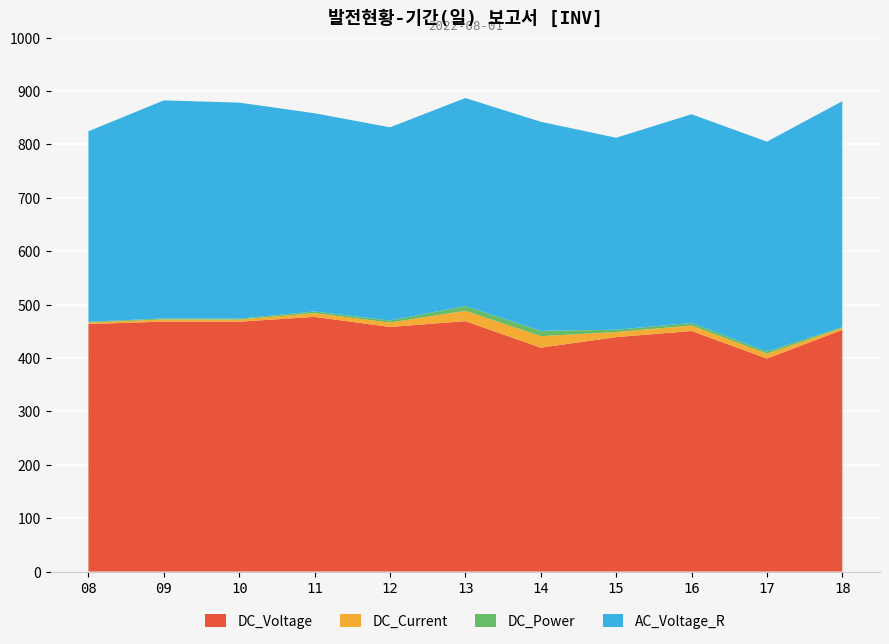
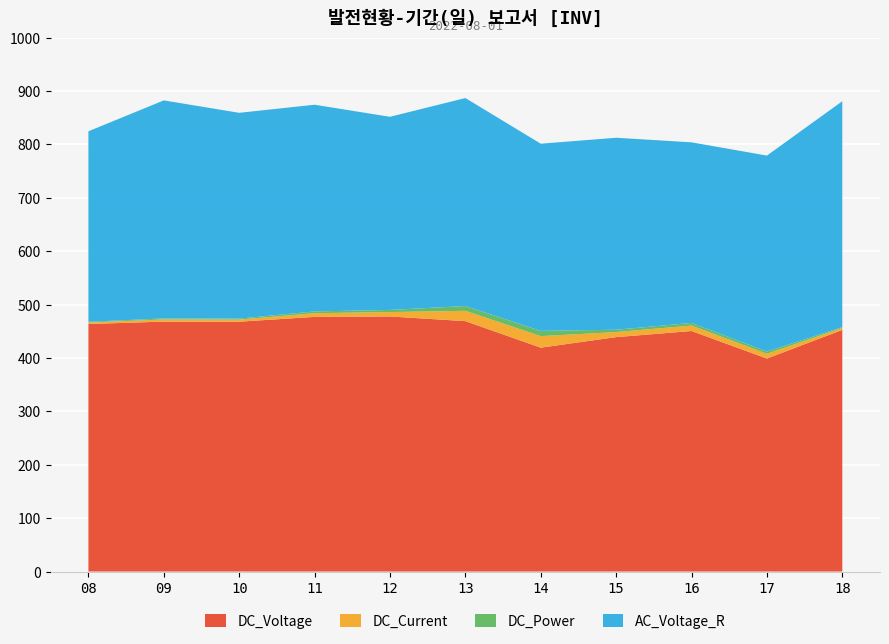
  {
    "DC_Voltage": {
      "11": 480,
-     "12": 460,
+     "12": 480,
      "13": 470,
      "14": 420,
      "15": 440,
      "16": 450,
      "17": 400
    },
    "DC_Current": {
      "13": 20,
      "14": 20,
      "16": 10
    },
    "DC_Power": {
      "13": 10,
      "14": 10,
      "16": 0
    },
    "AC_Voltage_R": {
      "08": 360,
      "09": 410,
-     "10": 400,
-     "11": 370,
+     "10": 390,
+     "11": 390,
      "12": 360,
      "13": 390,
-     "14": 390,
+     "14": 350,
      "15": 360,
-     "16": 390,
-     "17": 390,
+     "16": 340,
+     "17": 370,
      "18": 420
    }
  }
